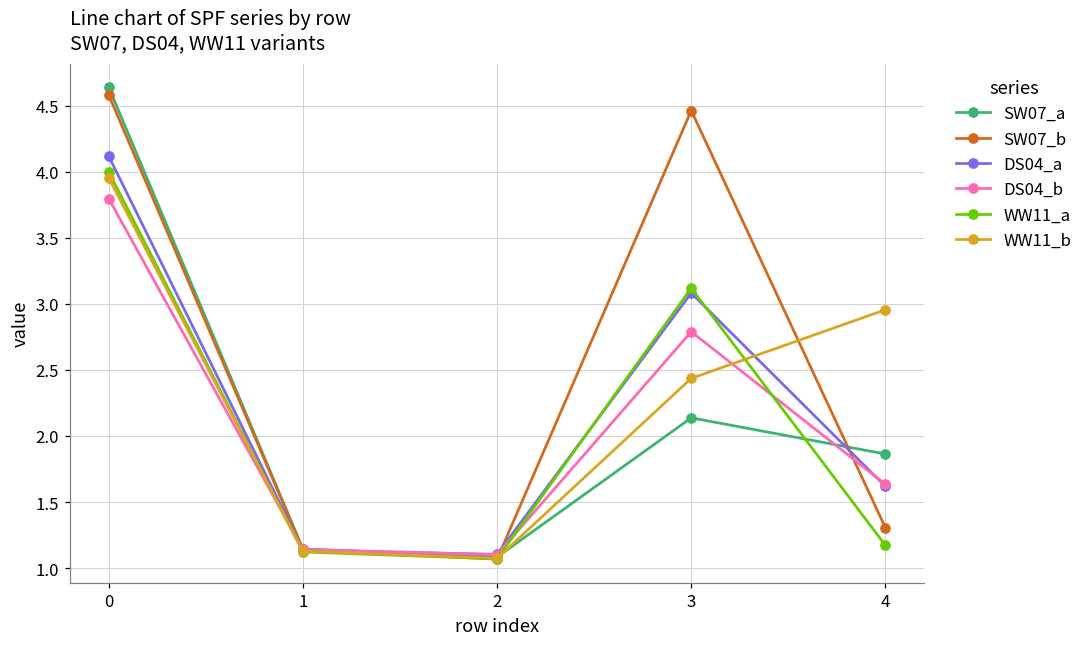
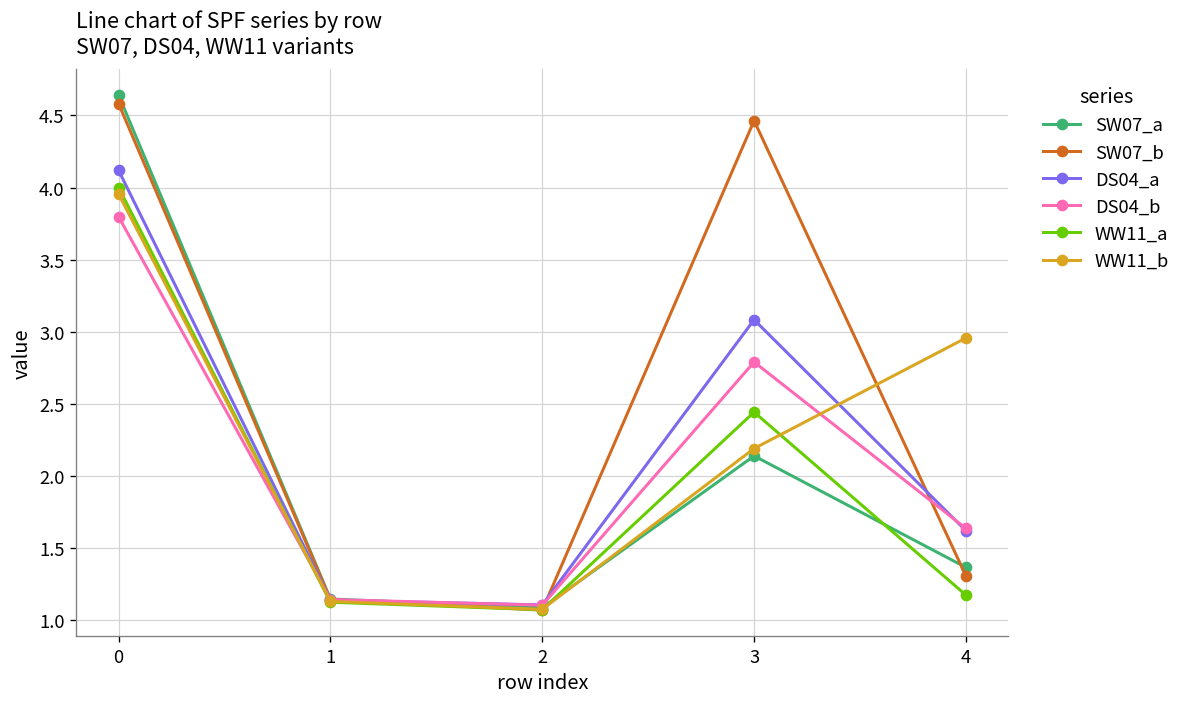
  {
    "SW07_a": {
      "0": 4.64,
      "3": 2.14,
-     "4": 1.86
+     "4": 1.36
    },
    "SW07_b": {
      "0": 4.58,
      "3": 4.46,
      "4": 1.30
    },
    "DS04_a": {
      "0": 4.12,
      "3": 3.08
    },
    "DS04_b": {
      "0": 3.80,
      "3": 2.79
    },
    "WW11_a": {
      "0": 4.00,
-     "3": 3.12,
+     "3": 2.44,
      "4": 1.17
    },
    "WW11_b": {
      "0": 3.95,
-     "3": 2.44,
+     "3": 2.19,
      "4": 2.96
    }
  }
